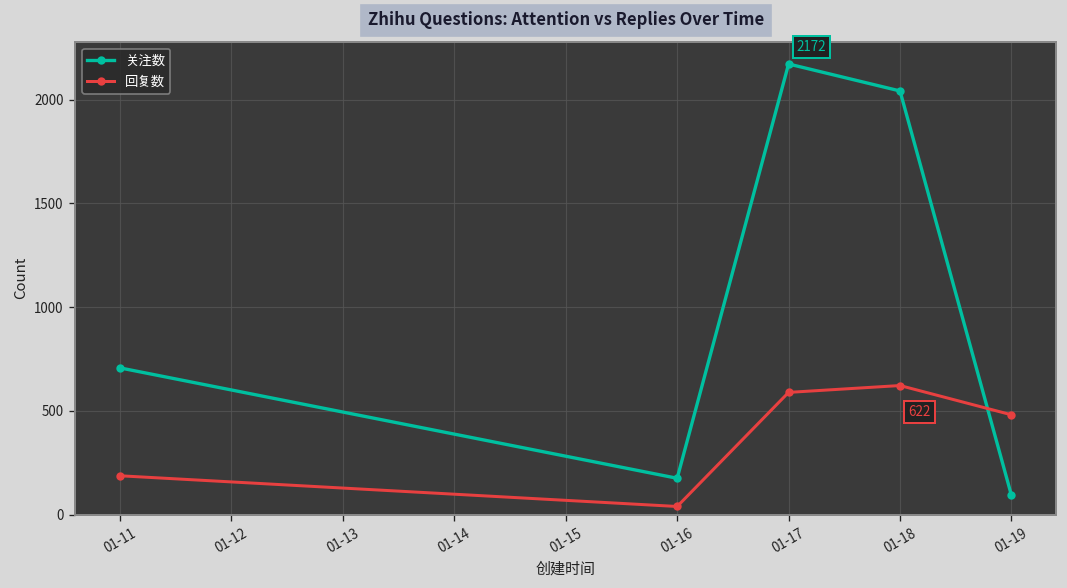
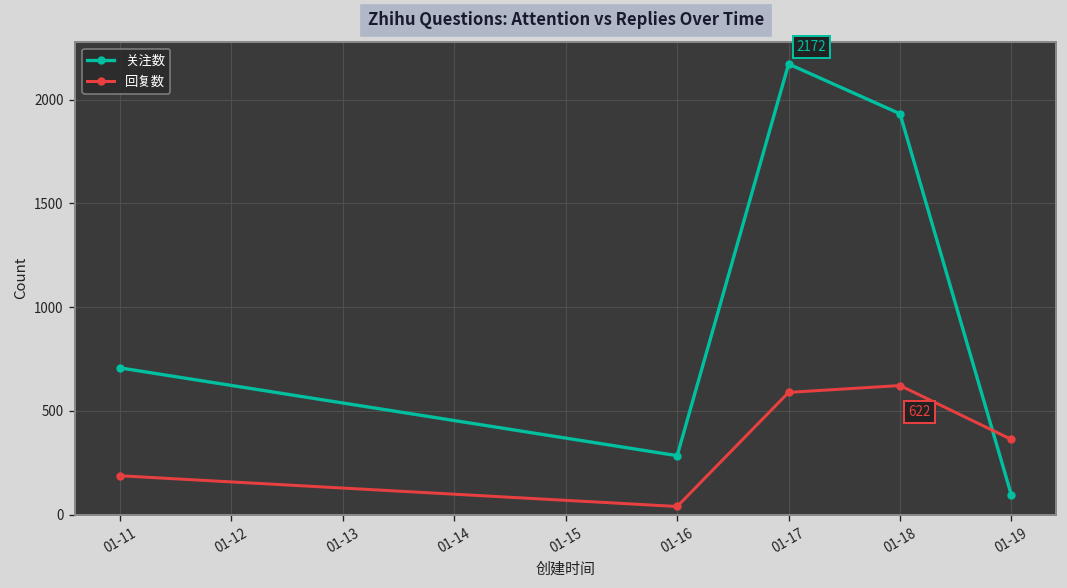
  {
    "关注数": {
      "01-11": 710,
-     "01-16": 180,
-     "01-18": 2040,
+     "01-16": 280,
+     "01-18": 1930,
      "01-19": 90
    },
    "回复数": {
      "01-11": 190,
      "01-16": 40,
      "01-17": 590,
-     "01-19": 480
+     "01-19": 360
    }
  }
